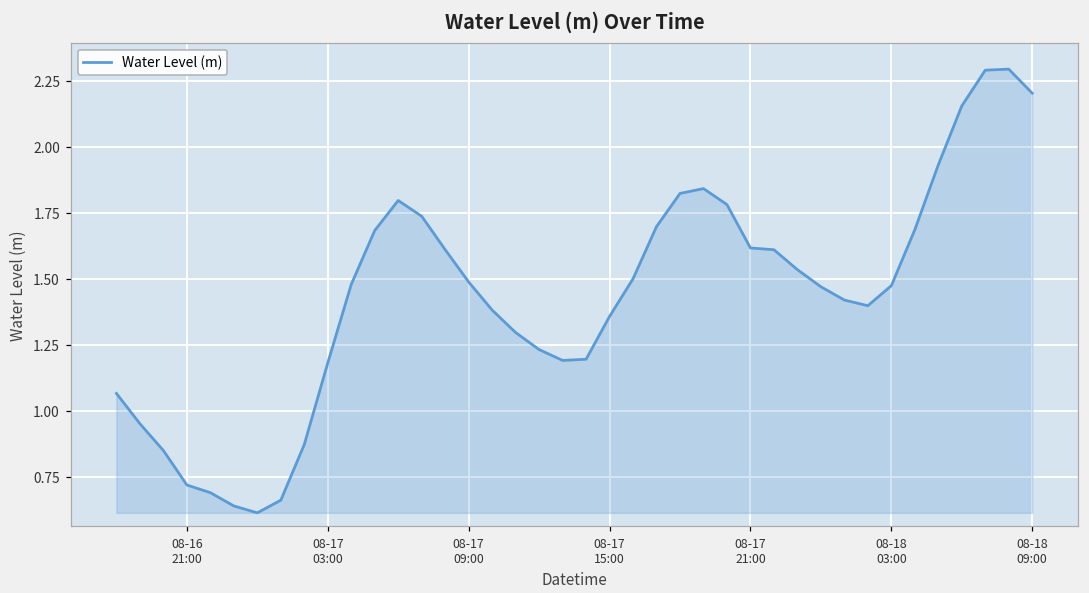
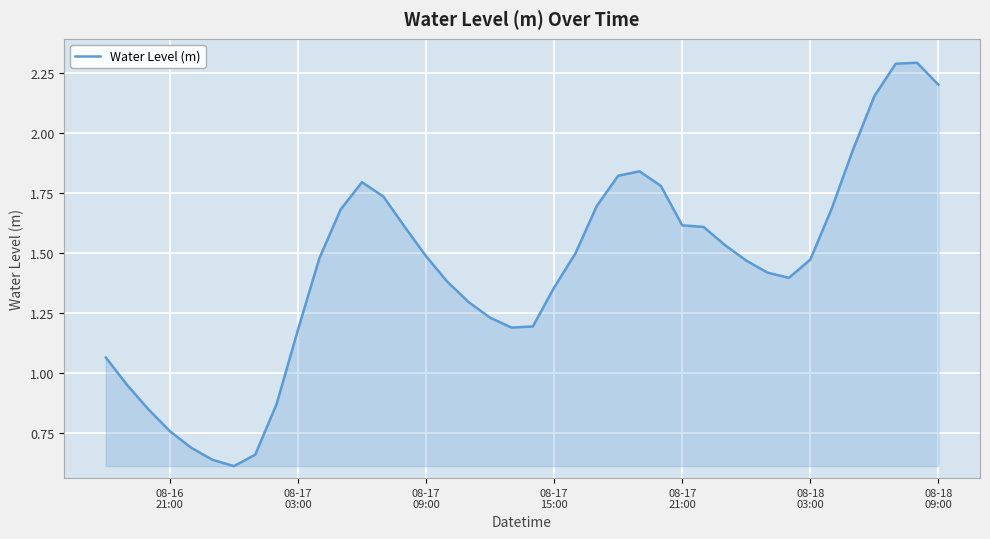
  {
-   "08-16 21:00": 0.72,
+   "08-16 21:00": 0.76,
    "08-17 03:00": 1.18,
    "08-17 09:00": 1.49,
    "08-17 15:00": 1.36,
    "08-17 21:00": 1.62,
    "08-18 03:00": 1.47,
    "08-18 09:00": 2.20
  }
